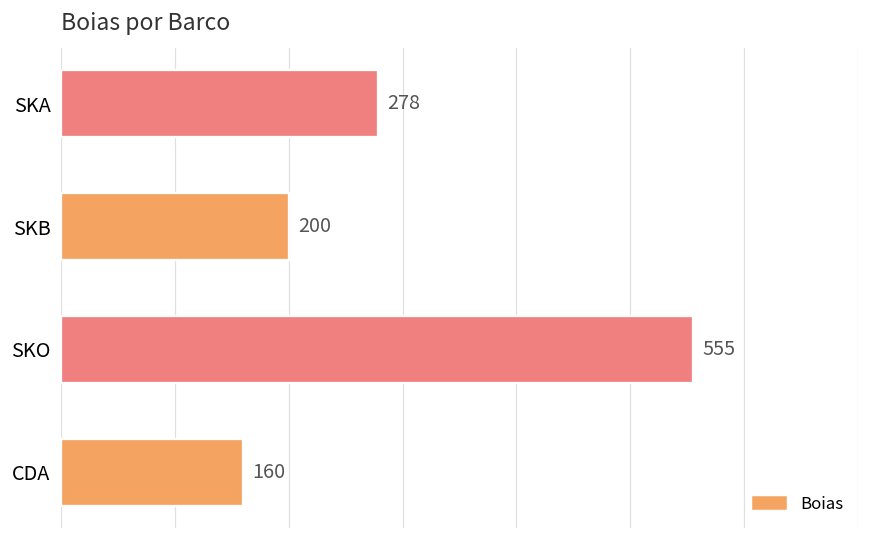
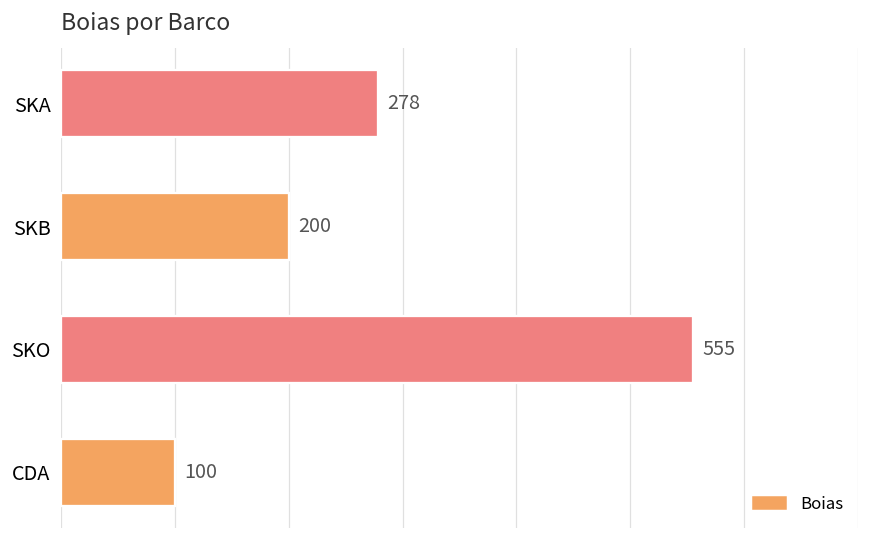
  {
    "SKA": 278,
    "SKB": 200,
    "SKO": 555,
-   "CDA": 160
+   "CDA": 100
  }
